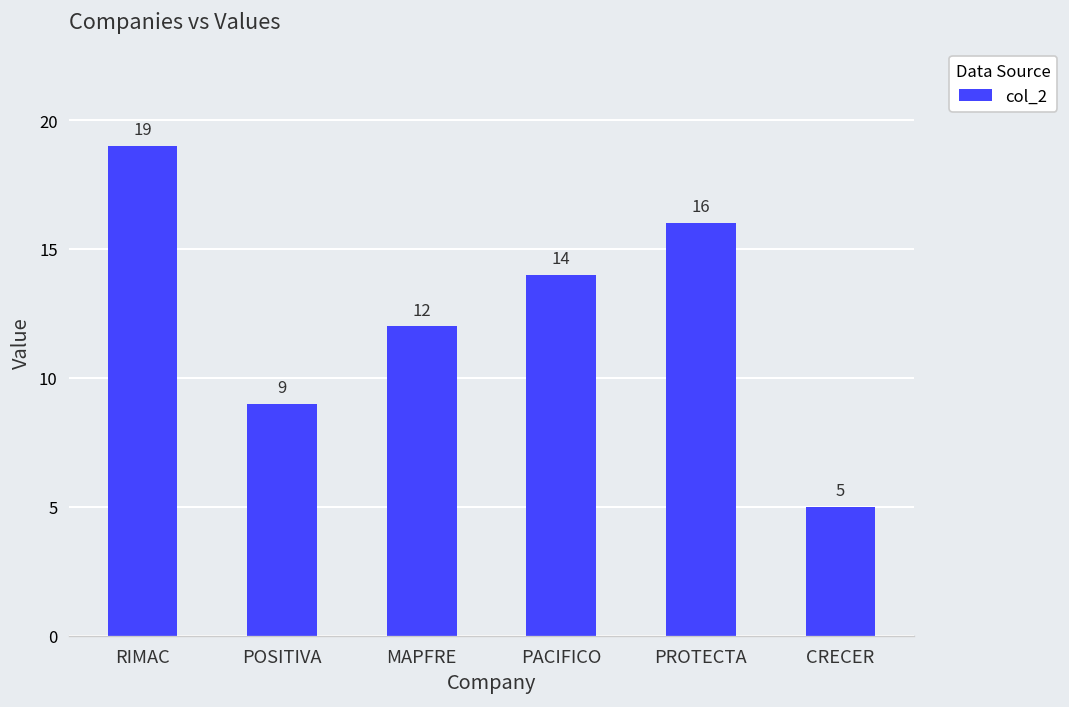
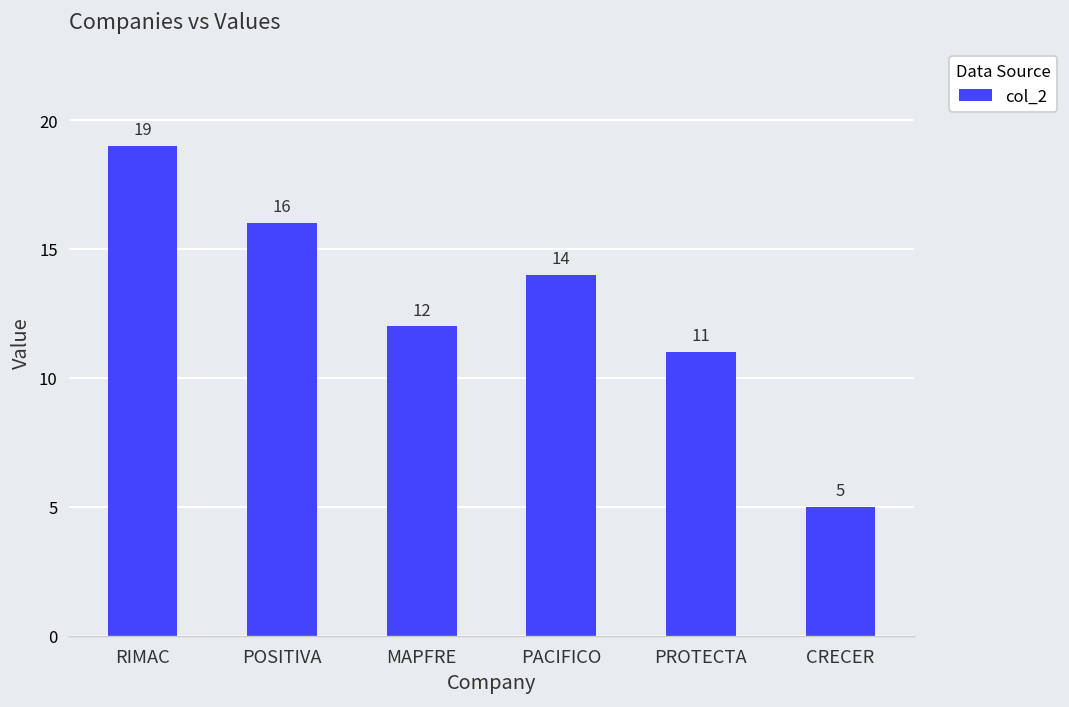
  {
    "RIMAC": 19,
-   "POSITIVA": 9,
+   "POSITIVA": 16,
    "MAPFRE": 12,
    "PACIFICO": 14,
-   "PROTECTA": 16,
+   "PROTECTA": 11,
    "CRECER": 5
  }
